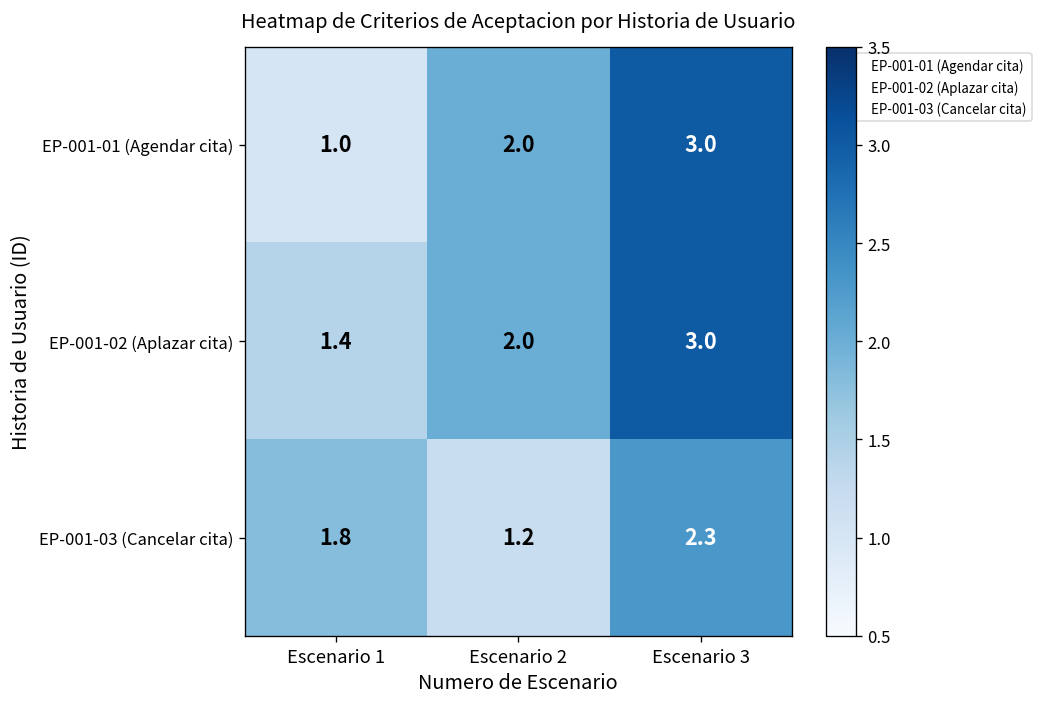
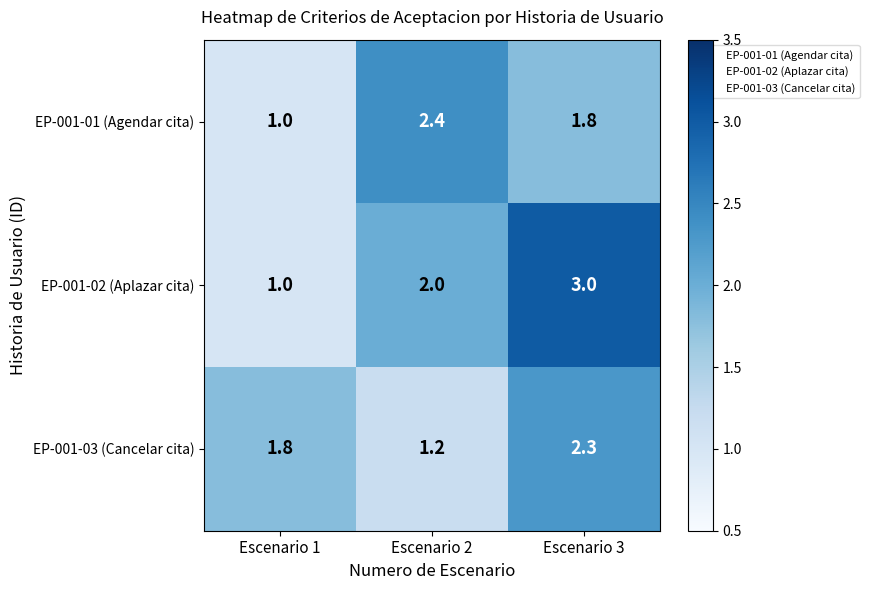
  {
    "EP-001-01 (Agendar cita)": {
      "Escenario 1": 1.0,
-     "Escenario 2": 2.0,
-     "Escenario 3": 3.0
+     "Escenario 2": 2.4,
+     "Escenario 3": 1.8
    },
    "EP-001-02 (Aplazar cita)": {
-     "Escenario 1": 1.4,
+     "Escenario 1": 1.0,
      "Escenario 2": 2.0,
      "Escenario 3": 3.0
    },
    "EP-001-03 (Cancelar cita)": {
      "Escenario 1": 1.8,
      "Escenario 2": 1.2,
      "Escenario 3": 2.3
    }
  }
